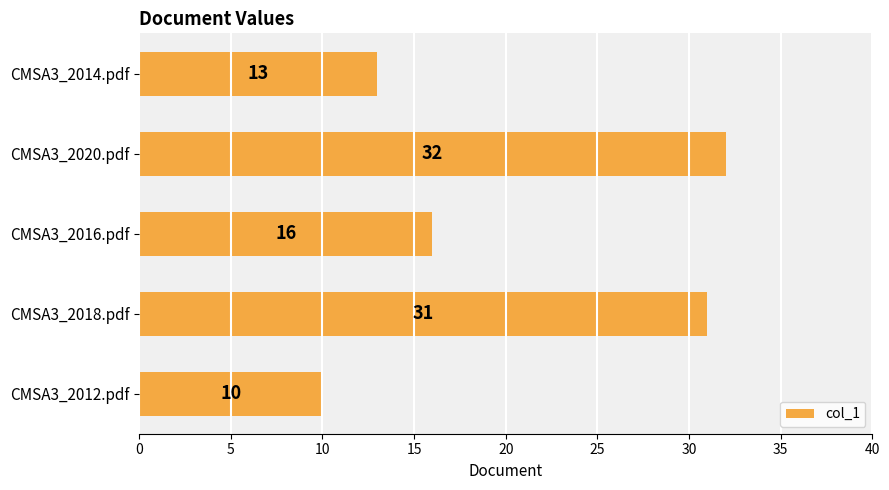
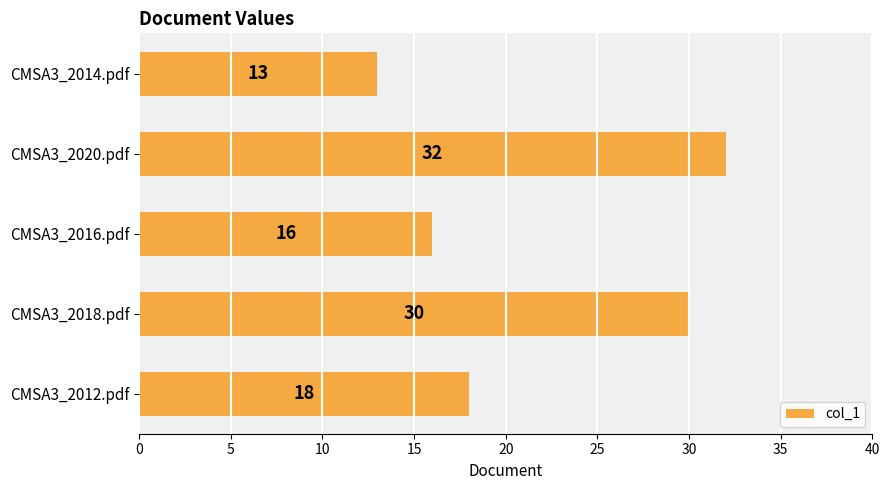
  {
    "CMSA3_2014.pdf": 13,
    "CMSA3_2020.pdf": 32,
    "CMSA3_2016.pdf": 16,
-   "CMSA3_2018.pdf": 31,
-   "CMSA3_2012.pdf": 10
+   "CMSA3_2018.pdf": 30,
+   "CMSA3_2012.pdf": 18
  }
